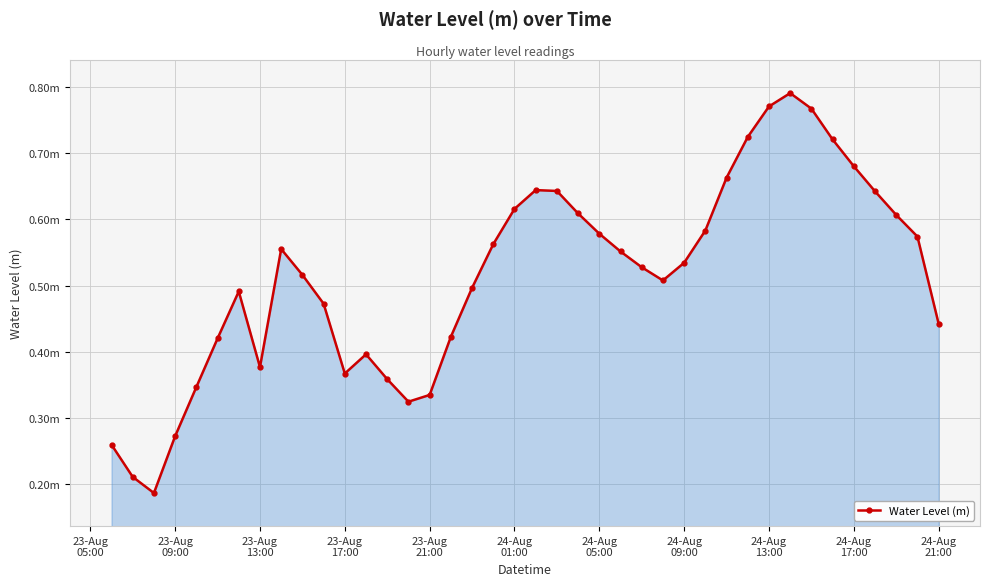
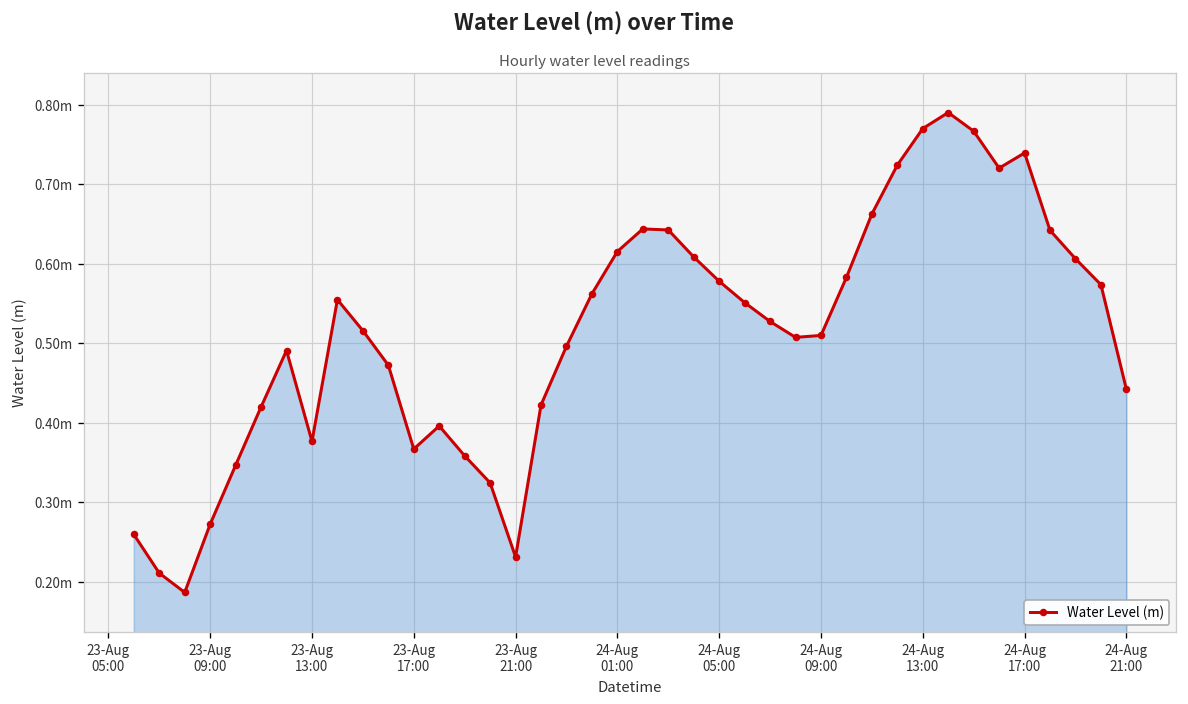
  {
    "23-Aug 09:00": "0.27m",
    "23-Aug 13:00": "0.38m",
    "23-Aug 17:00": "0.37m",
-   "23-Aug 21:00": "0.33m",
+   "23-Aug 21:00": "0.23m",
    "24-Aug 01:00": "0.62m",
    "24-Aug 05:00": "0.58m",
-   "24-Aug 09:00": "0.53m",
+   "24-Aug 09:00": "0.51m",
    "24-Aug 13:00": "0.77m",
-   "24-Aug 17:00": "0.68m",
+   "24-Aug 17:00": "0.74m",
    "24-Aug 21:00": "0.44m"
  }
